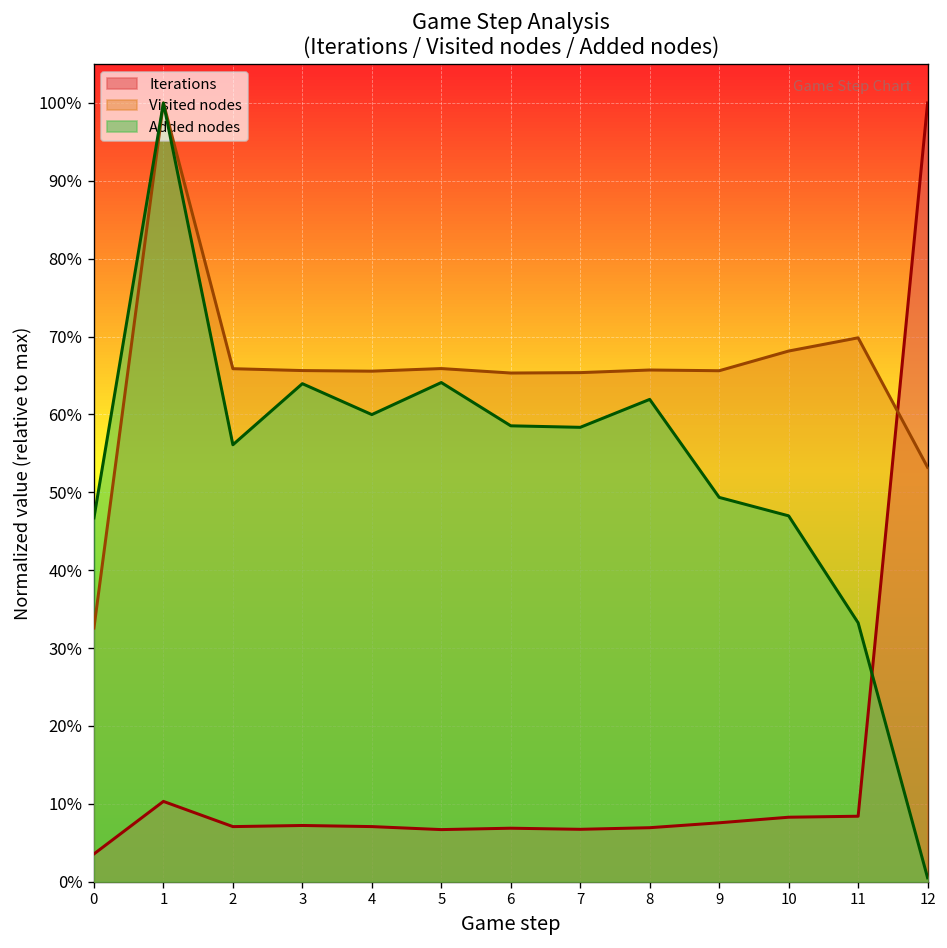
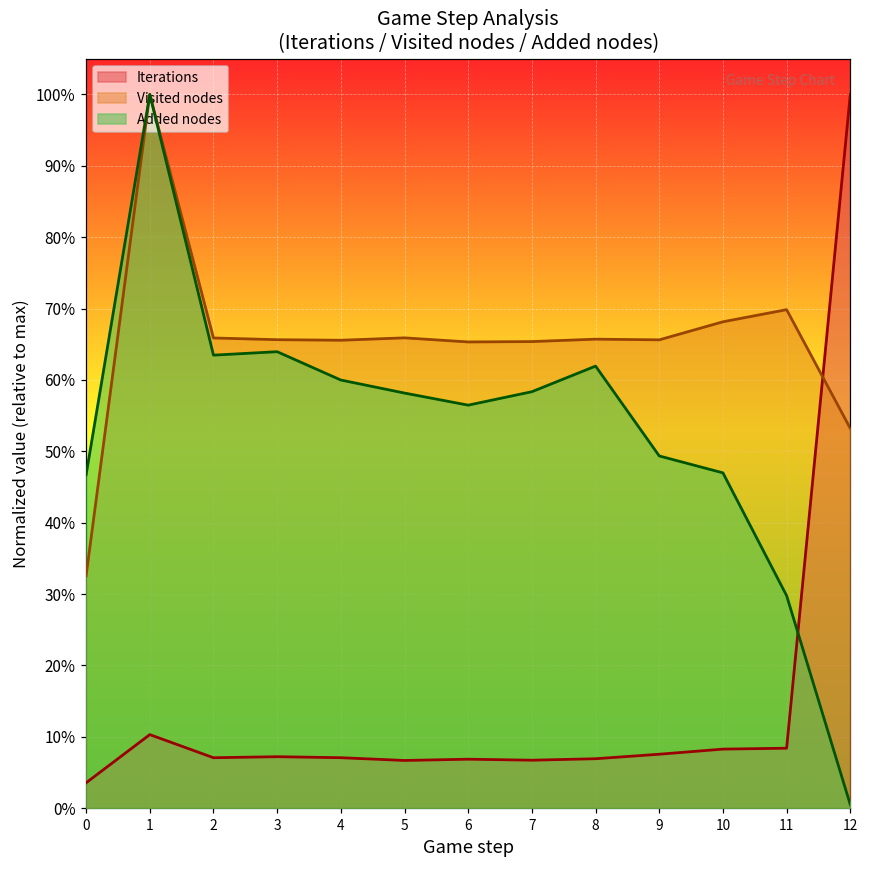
  {
    "Added nodes": {
      "0": "47%",
-     "2": "56%",
+     "2": "63%",
      "3": "64%",
      "4": "60%",
-     "5": "64%",
-     "6": "59%",
+     "5": "58%",
+     "6": "56%",
      "7": "58%",
      "8": "62%",
      "9": "49%",
      "10": "47%",
-     "11": "33%",
+     "11": "30%",
      "12": "0%"
    }
  }
